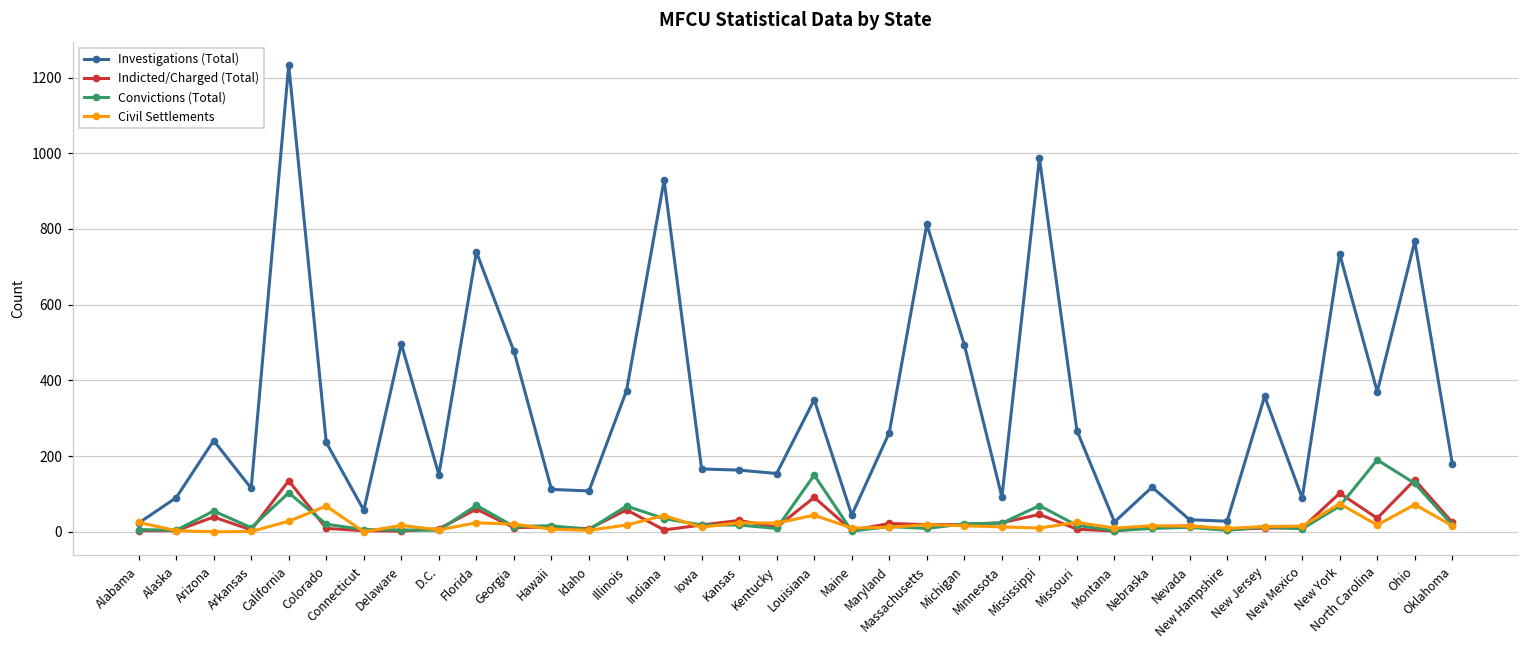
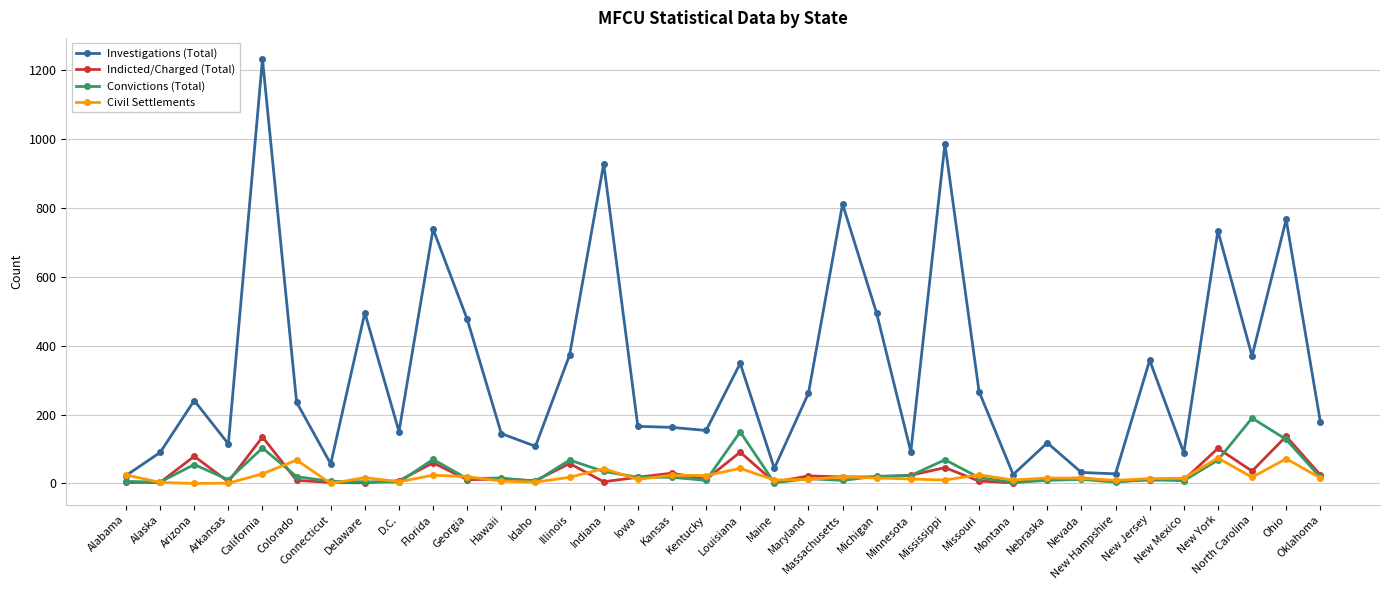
  {
    "Investigations (Total)": {
      "Alaska": 90,
      "Arizona": 240,
      "Arkansas": 120,
      "California": 1230,
      "Colorado": 240,
      "Connecticut": 60,
      "Delaware": 500,
      "D.C.": 150,
      "Florida": 740,
      "Georgia": 480,
-     "Hawaii": 110,
+     "Hawaii": 150,
      "Idaho": 110,
      "Illinois": 370,
      "Indiana": 930,
      "Iowa": 170,
      "Kansas": 160,
      "Kentucky": 150,
      "Louisiana": 350,
      "Maine": 40,
      "Maryland": 260,
      "Massachusetts": 810,
      "Michigan": 490,
      "Minnesota": 90,
      "Mississippi": 990,
      "Missouri": 270,
      "Montana": 30,
      "Nebraska": 120,
      "Nevada": 30,
      "New Hampshire": 30,
      "New Jersey": 360,
      "New Mexico": 90,
      "New York": 730,
      "North Carolina": 370,
      "Ohio": 770,
      "Oklahoma": 180
    },
    "Indicted/Charged (Total)": {
-     "Arizona": 40,
+     "Arizona": 80,
      "California": 140,
      "Colorado": 10,
      "Florida": 60,
      "Illinois": 60,
      "Indiana": 10,
      "Louisiana": 90,
      "Maryland": 20,
      "Mississippi": 50,
      "Missouri": 10,
      "New York": 100,
      "North Carolina": 40,
      "Ohio": 140
    },
    "Convictions (Total)": {
      "Arizona": 60,
      "California": 100,
      "Colorado": 20,
      "Florida": 70,
      "Illinois": 70,
      "Indiana": 40,
      "Louisiana": 150,
      "Massachusetts": 10,
      "Mississippi": 70,
      "Missouri": 20,
      "North Carolina": 190,
      "Ohio": 130
    },
    "Civil Settlements": {
      "Arizona": 0,
      "California": 30,
      "Colorado": 70,
      "Delaware": 20,
      "Florida": 20,
      "Illinois": 20,
      "Indiana": 40,
      "Kentucky": 20,
      "Louisiana": 40,
      "Minnesota": 10,
      "Mississippi": 10,
      "Missouri": 30,
      "North Carolina": 20,
      "Ohio": 70
    }
  }
